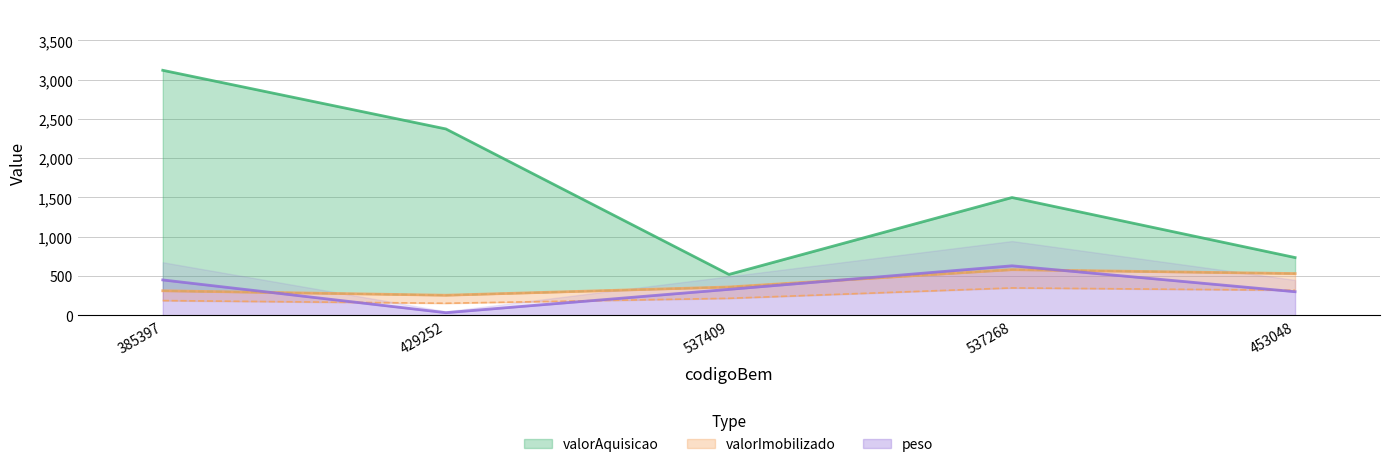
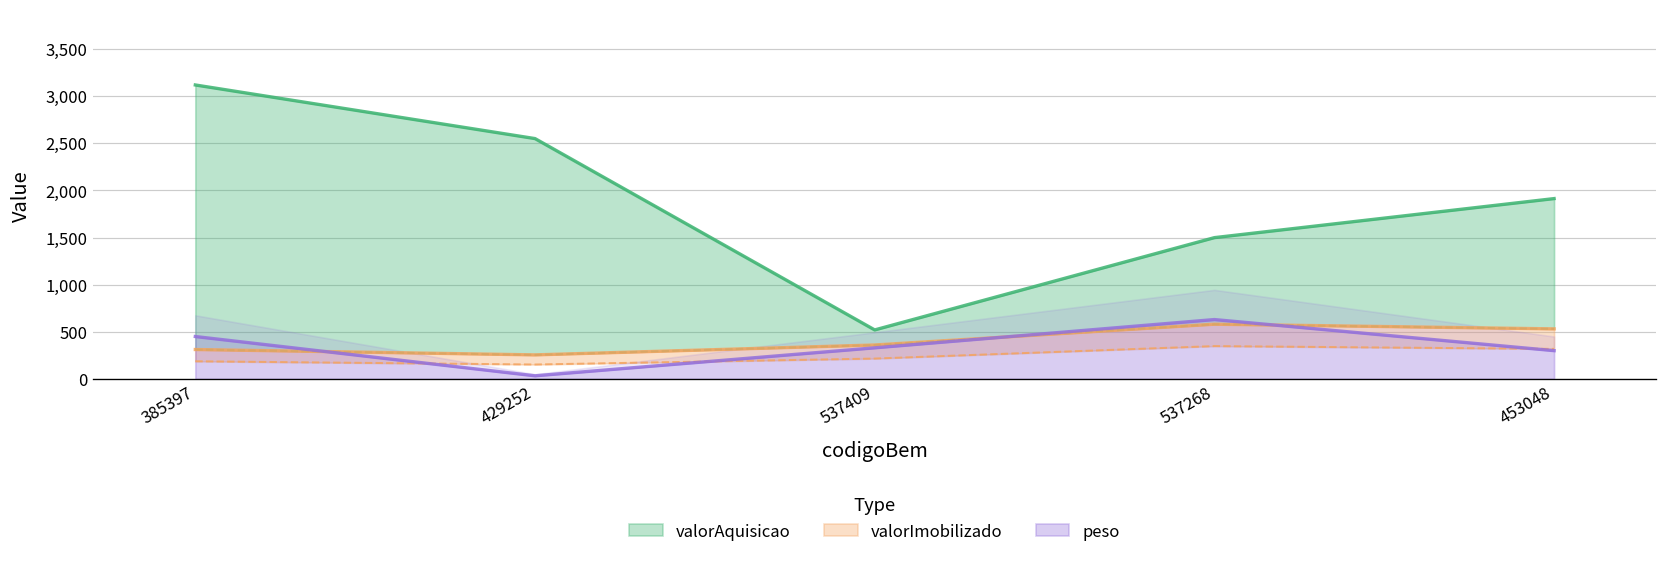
  {
    "valorAquisicao": {
      "385397": "3,100",
-     "429252": "2,400",
+     "429252": "2,600",
      "537268": "1,500",
-     "453048": "700"
+     "453048": "1,900"
    }
  }
